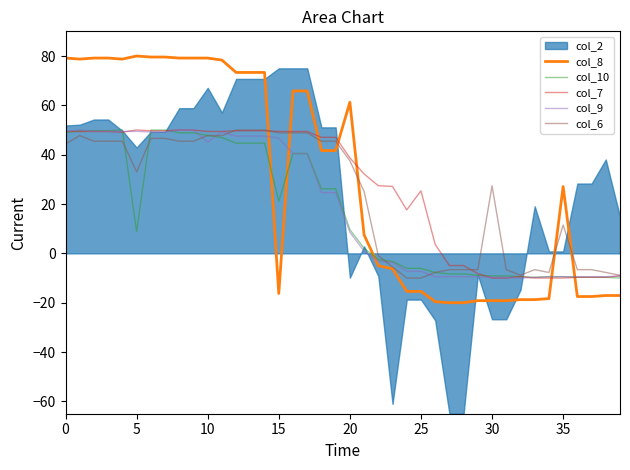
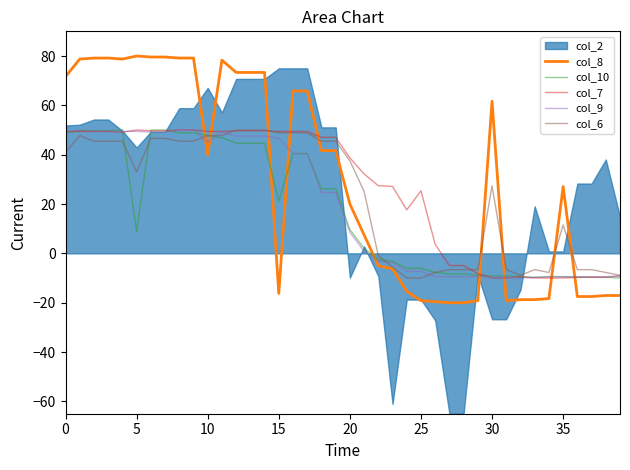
  {
    "col_8": {
-     "0": 79,
+     "0": 72,
      "5": 80,
-     "10": 79,
+     "10": 40,
      "15": -16,
-     "20": 61,
-     "25": -15,
-     "30": -19,
+     "20": 20,
+     "25": -19,
+     "30": 62,
      "35": 27
    },
    "col_2": {
      "0": 52,
      "5": 43,
      "10": 67,
      "15": 75
    },
    "col_10": {
      "5": 9,
      "15": 21,
      "20": 10,
      "25": -6
    },
    "col_7": {
      "10": 49,
      "20": 39,
      "25": 25
    },
    "col_9": {
      "10": 45,
      "15": 47,
      "20": 9,
      "25": -7
    },
    "col_6": {
-     "0": 44,
+     "0": 41,
      "5": 33,
      "20": 38,
      "25": -10,
      "30": 27,
      "35": 12
    }
  }
